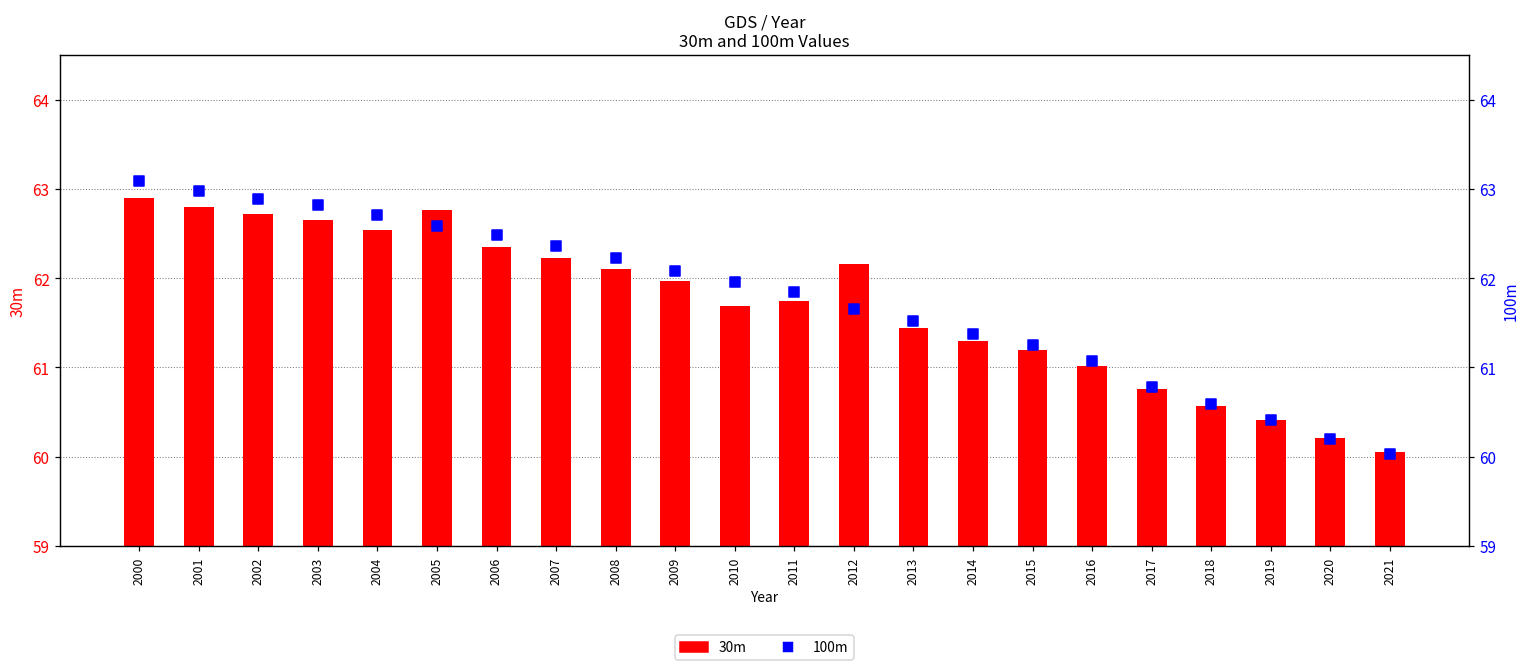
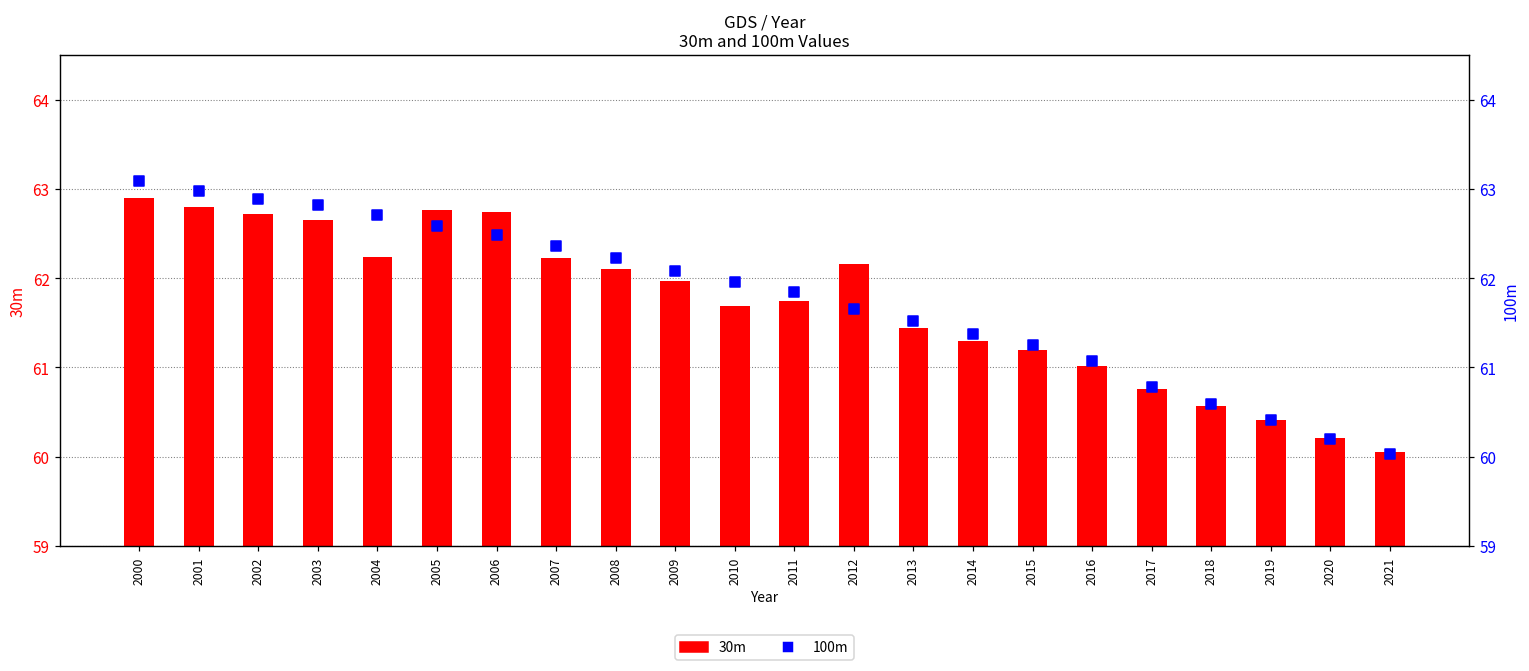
  {
    "30m": {
      "2000": 62.9,
      "2001": 62.8,
      "2002": 62.7,
      "2003": 62.7,
-     "2004": 62.5,
+     "2004": 62.2,
      "2005": 62.8,
-     "2006": 62.3,
+     "2006": 62.7,
      "2007": 62.2,
      "2008": 62.1,
      "2009": 62.0,
      "2010": 61.7,
      "2011": 61.7,
      "2012": 62.2,
      "2013": 61.4,
      "2014": 61.3,
      "2015": 61.2,
      "2016": 61.0,
      "2017": 60.8,
      "2018": 60.6,
      "2019": 60.4,
      "2020": 60.2,
      "2021": 60.0
    }
  }
